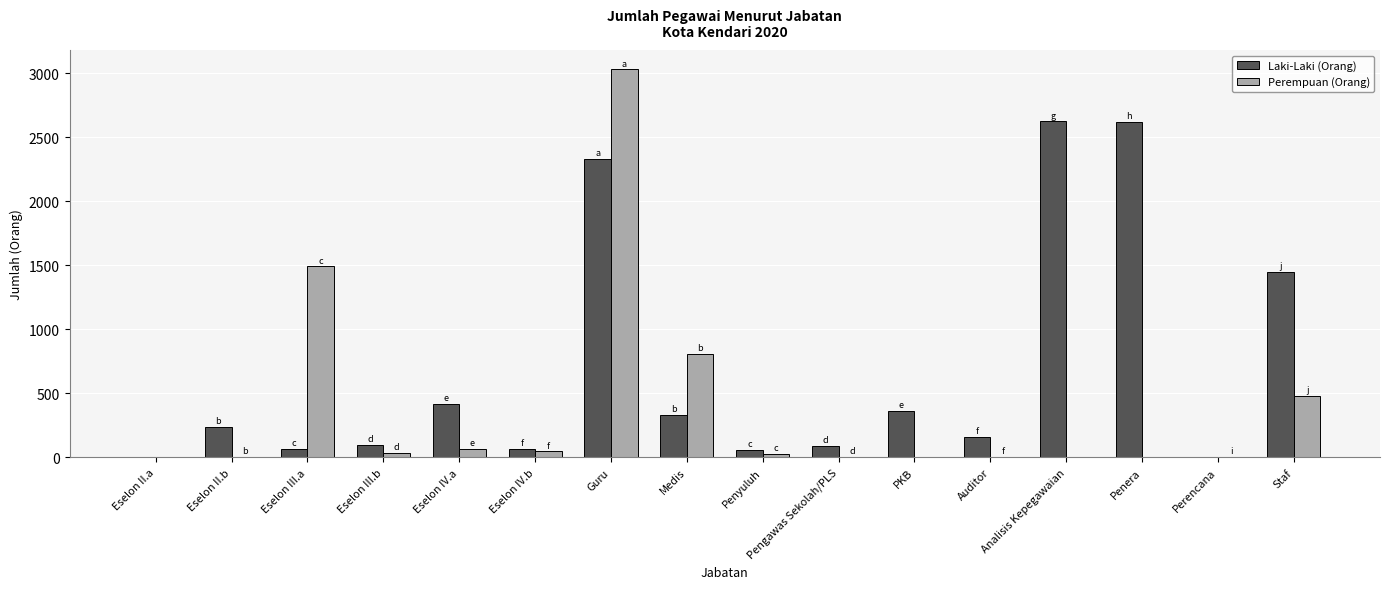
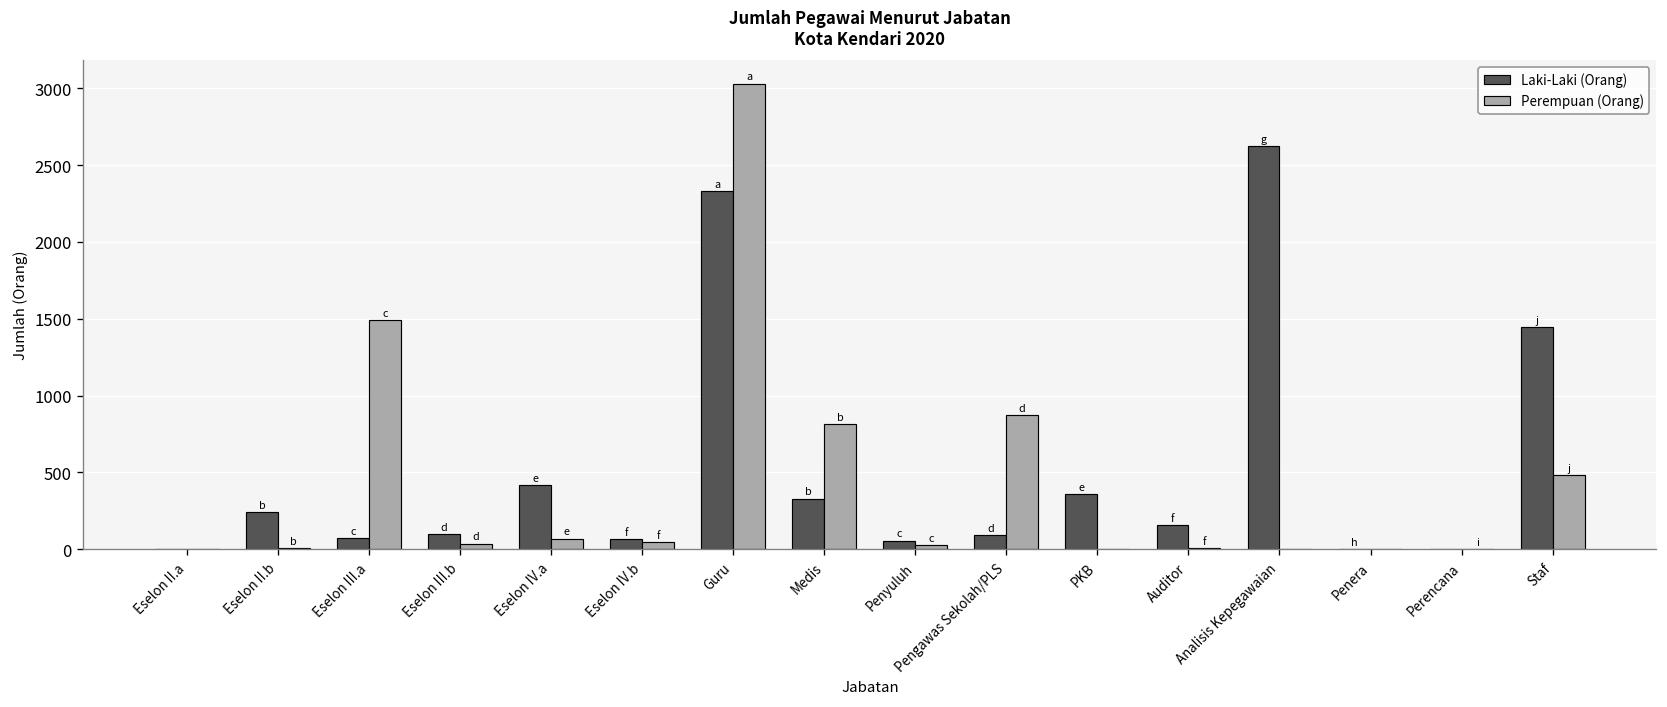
  {
    "Laki-Laki (Orang)": {
      "Eselon II.a": 0,
      "Eselon II.b": 240,
      "Eselon III.a": 70,
      "Eselon III.b": 100,
      "Eselon IV.a": 420,
      "Eselon IV.b": 60,
      "Guru": 2330,
      "Medis": 330,
      "Penyuluh": 60,
      "Pengawas Sekolah/PLS": 90,
      "PKB": 360,
      "Auditor": 160,
      "Analisis Kepegawaian": 2630,
-     "Penera": 2620,
+     "Penera": 0,
      "Perencana": 0,
      "Staf": 1450
    },
    "Perempuan (Orang)": {
      "Eselon II.a": 0,
      "Eselon III.a": 1490,
      "Eselon III.b": 40,
      "Eselon IV.a": 70,
      "Eselon IV.b": 50,
      "Guru": 3030,
      "Medis": 810,
      "Penyuluh": 20,
-     "Pengawas Sekolah/PLS": 10,
+     "Pengawas Sekolah/PLS": 870,
      "PKB": 0,
      "Analisis Kepegawaian": 0,
      "Penera": 0,
      "Staf": 480
    }
  }
